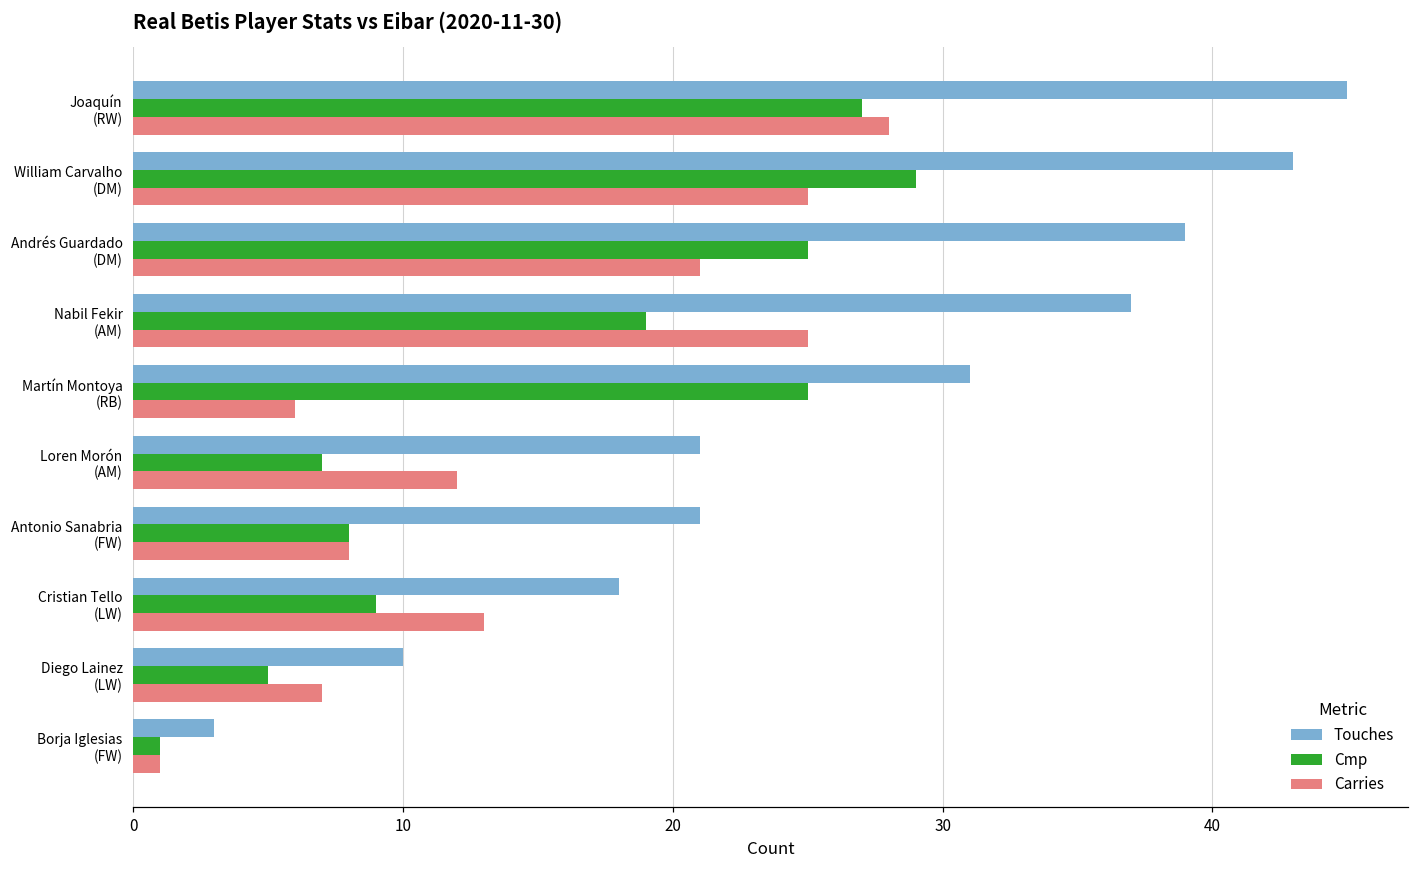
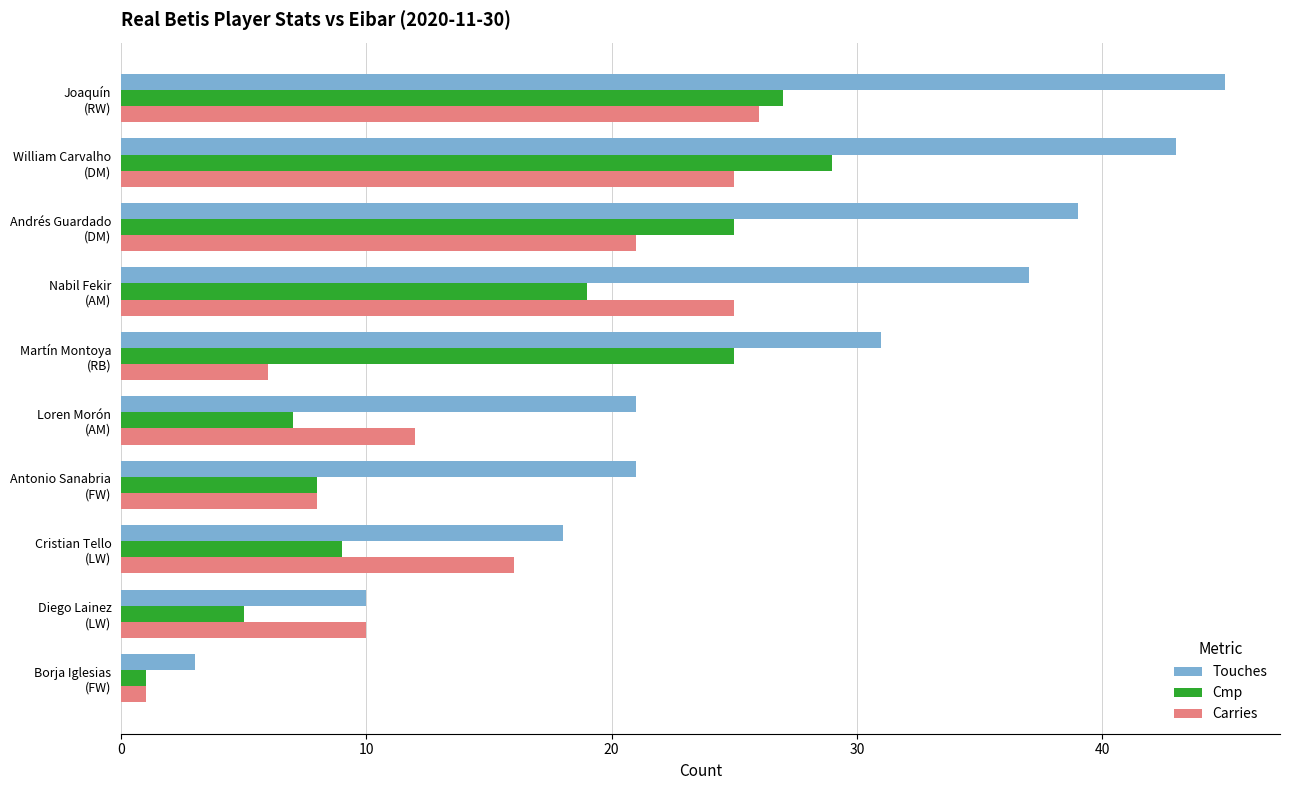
  {
    "Touches": {
      "Joaquín (RW)": 45,
      "William Carvalho (DM)": 43,
      "Andrés Guardado (DM)": 39,
      "Nabil Fekir (AM)": 37,
      "Martín Montoya (RB)": 31,
      "Loren Morón (AM)": 21,
      "Antonio Sanabria (FW)": 21,
      "Cristian Tello (LW)": 18,
      "Diego Lainez (LW)": 10,
      "Borja Iglesias (FW)": 3
    },
    "Cmp": {
      "Joaquín (RW)": 27,
      "William Carvalho (DM)": 29,
      "Andrés Guardado (DM)": 25,
      "Nabil Fekir (AM)": 19,
      "Martín Montoya (RB)": 25,
      "Loren Morón (AM)": 7,
      "Antonio Sanabria (FW)": 8,
      "Cristian Tello (LW)": 9,
      "Diego Lainez (LW)": 5,
      "Borja Iglesias (FW)": 1
    },
    "Carries": {
-     "Joaquín (RW)": 28,
+     "Joaquín (RW)": 26,
      "William Carvalho (DM)": 25,
      "Andrés Guardado (DM)": 21,
      "Nabil Fekir (AM)": 25,
      "Martín Montoya (RB)": 6,
      "Loren Morón (AM)": 12,
      "Antonio Sanabria (FW)": 8,
-     "Cristian Tello (LW)": 13,
-     "Diego Lainez (LW)": 7,
+     "Cristian Tello (LW)": 16,
+     "Diego Lainez (LW)": 10,
      "Borja Iglesias (FW)": 1
    }
  }
